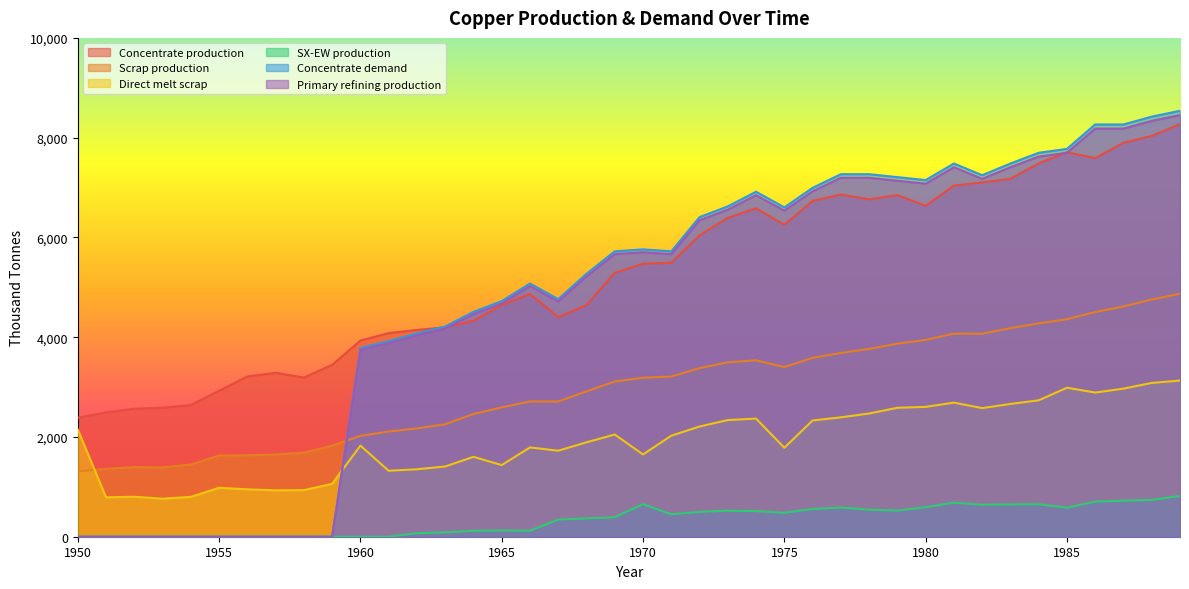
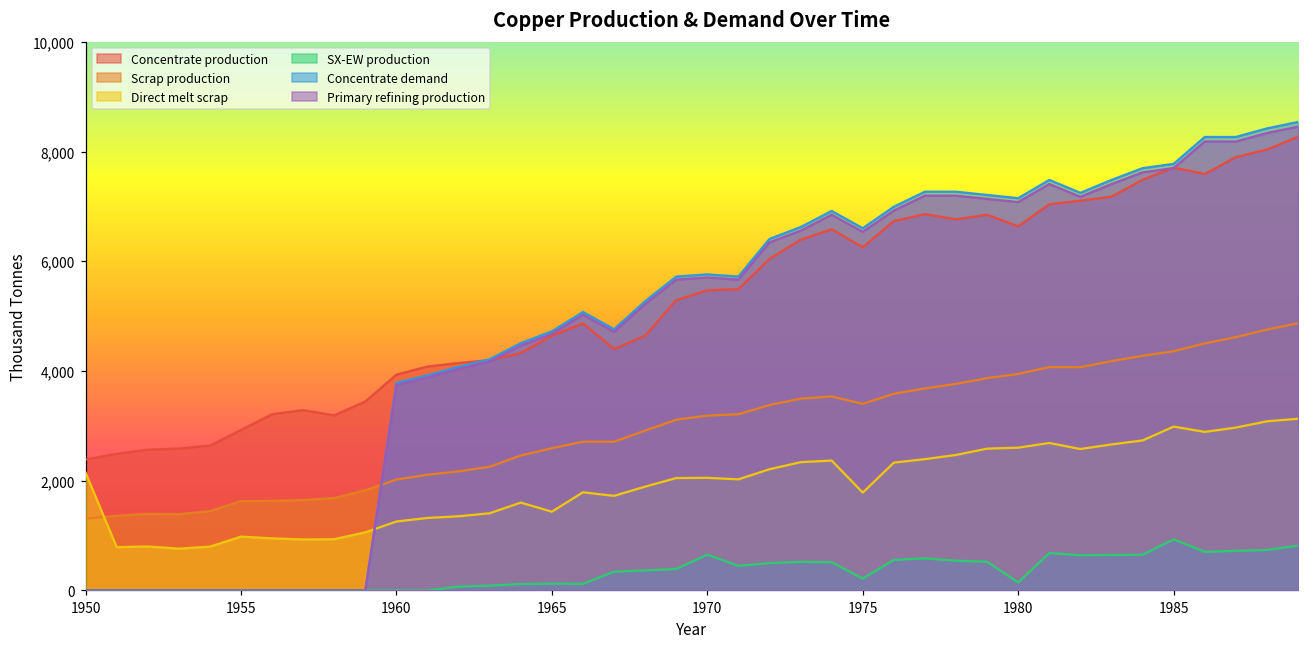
  {
    "Direct melt scrap": {
      "1950": "2,100",
      "1955": "1,000",
-     "1960": "1,800",
+     "1960": "1,300",
      "1965": "1,400",
-     "1970": "1,600",
+     "1970": "2,100",
      "1975": "1,800",
      "1980": "2,600",
      "1985": "3,000"
    },
    "SX-EW production": {
      "1960": "0",
      "1965": "100",
      "1970": "700",
-     "1975": "500",
-     "1980": "600",
-     "1985": "600"
+     "1975": "200",
+     "1980": "100",
+     "1985": "900"
    },
    "Concentrate demand": {
      "1970": "5,800",
      "1975": "6,600",
      "1980": "7,100",
      "1985": "7,800"
    },
    "Primary refining production": {
      "1970": "5,700",
      "1975": "6,500",
      "1980": "7,100"
    }
  }
